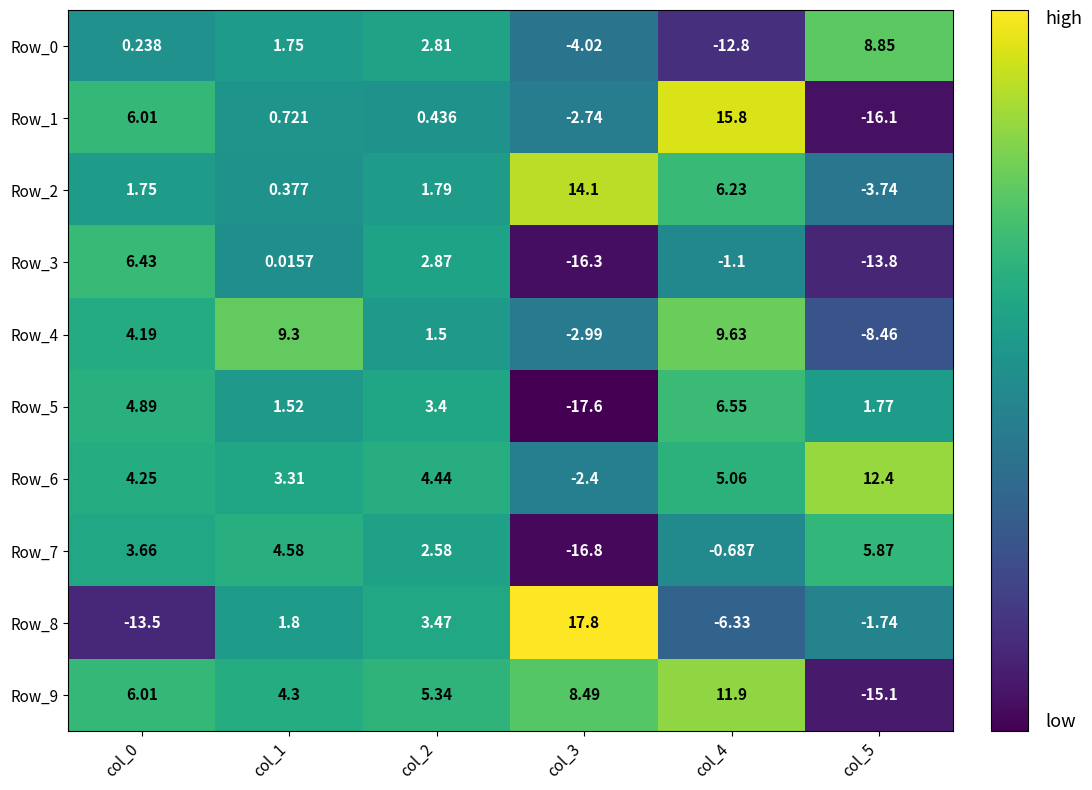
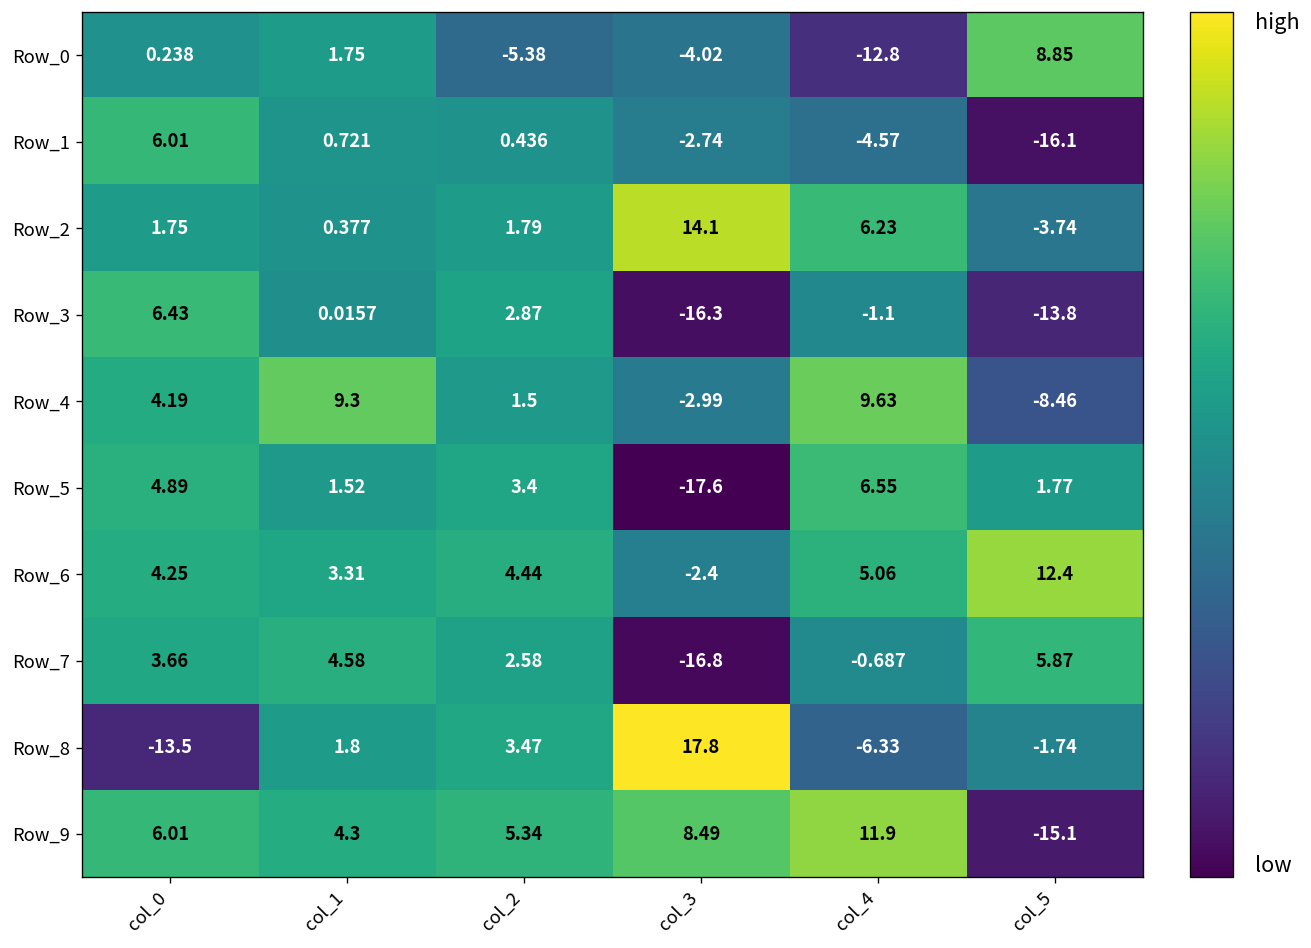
  {
    "Row_0": {
      "col_0": 0.238,
      "col_1": 1.75,
-     "col_2": 2.81,
+     "col_2": -5.38,
      "col_3": -4.02,
      "col_4": -12.8,
      "col_5": 8.85
    },
    "Row_1": {
      "col_0": 6.01,
      "col_1": 0.721,
      "col_2": 0.436,
      "col_3": -2.74,
-     "col_4": 15.8,
+     "col_4": -4.57,
      "col_5": -16.1
    },
    "Row_2": {
      "col_0": 1.75,
      "col_1": 0.377,
      "col_2": 1.79,
      "col_3": 14.1,
      "col_4": 6.23,
      "col_5": -3.74
    },
    "Row_3": {
      "col_0": 6.43,
      "col_1": 0.0157,
      "col_2": 2.87,
      "col_3": -16.3,
      "col_4": -1.1,
      "col_5": -13.8
    },
    "Row_4": {
      "col_0": 4.19,
      "col_1": 9.3,
      "col_2": 1.5,
      "col_3": -2.99,
      "col_4": 9.63,
      "col_5": -8.46
    },
    "Row_5": {
      "col_0": 4.89,
      "col_1": 1.52,
      "col_2": 3.4,
      "col_3": -17.6,
      "col_4": 6.55,
      "col_5": 1.77
    },
    "Row_6": {
      "col_0": 4.25,
      "col_1": 3.31,
      "col_2": 4.44,
      "col_3": -2.4,
      "col_4": 5.06,
      "col_5": 12.4
    },
    "Row_7": {
      "col_0": 3.66,
      "col_1": 4.58,
      "col_2": 2.58,
      "col_3": -16.8,
      "col_4": -0.687,
      "col_5": 5.87
    },
    "Row_8": {
      "col_0": -13.5,
      "col_1": 1.8,
      "col_2": 3.47,
      "col_3": 17.8,
      "col_4": -6.33,
      "col_5": -1.74
    },
    "Row_9": {
      "col_0": 6.01,
      "col_1": 4.3,
      "col_2": 5.34,
      "col_3": 8.49,
      "col_4": 11.9,
      "col_5": -15.1
    }
  }
